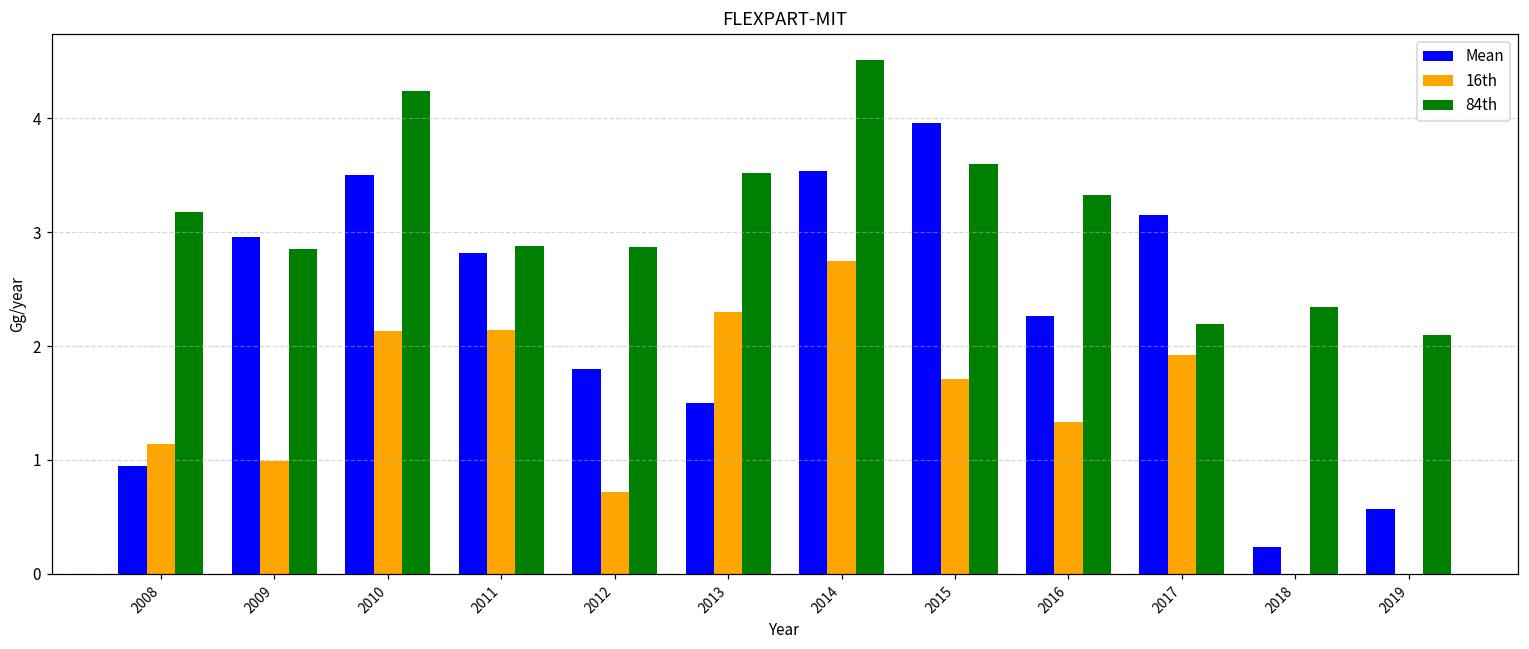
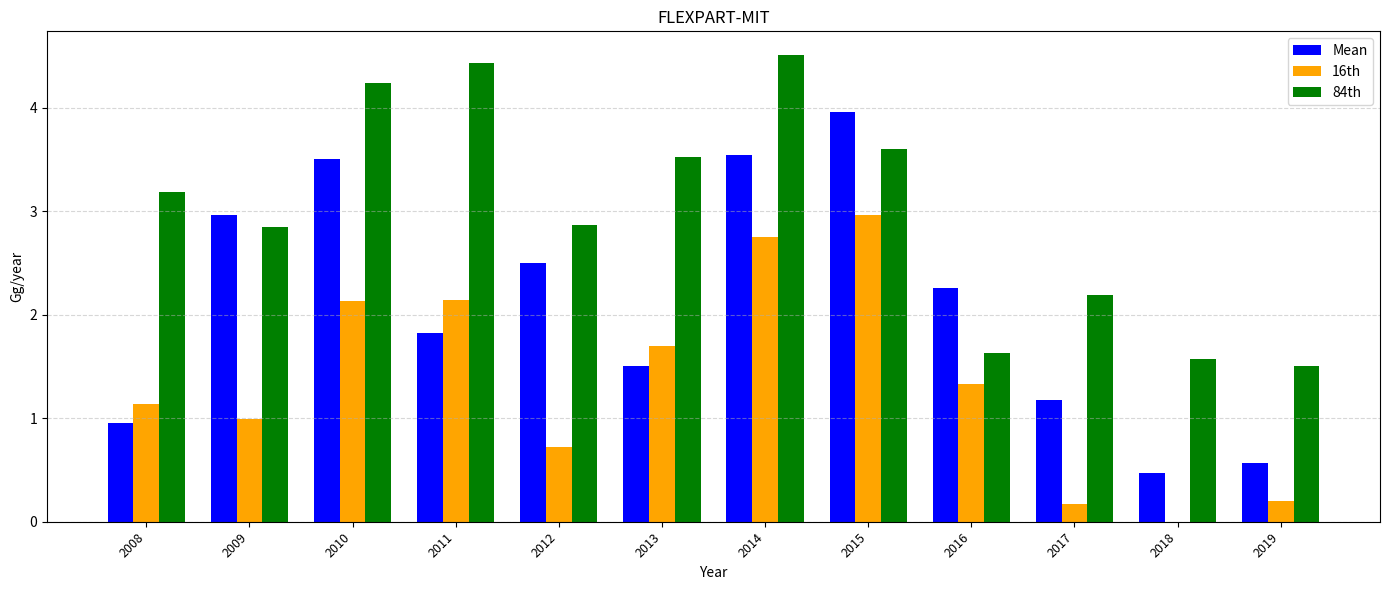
  {
    "Mean": {
      "2008": 0.95,
      "2009": 2.96,
      "2010": 3.50,
-     "2011": 2.82,
-     "2012": 1.8,
+     "2011": 1.82,
+     "2012": 2.5,
      "2013": 1.50,
      "2014": 3.54,
      "2015": 3.96,
      "2016": 2.26,
-     "2017": 3.15,
-     "2018": 0.24,
+     "2017": 1.18,
+     "2018": 0.47,
      "2019": 0.57
    },
    "16th": {
      "2008": 1.14,
      "2009": 0.99,
      "2010": 2.13,
      "2011": 2.14,
      "2012": 0.72,
-     "2013": 2.3,
+     "2013": 1.7,
      "2014": 2.75,
-     "2015": 1.71,
+     "2015": 2.96,
      "2016": 1.33,
-     "2017": 1.92,
+     "2017": 0.17,
      "2018": 0.00,
-     "2019": 0.0
+     "2019": 0.2
    },
    "84th": {
      "2008": 3.18,
      "2009": 2.85,
      "2010": 4.24,
-     "2011": 2.88,
+     "2011": 4.43,
      "2012": 2.87,
      "2013": 3.52,
      "2014": 4.51,
      "2015": 3.60,
-     "2016": 3.33,
+     "2016": 1.63,
      "2017": 2.19,
-     "2018": 2.34,
-     "2019": 2.1
+     "2018": 1.57,
+     "2019": 1.5
    }
  }
